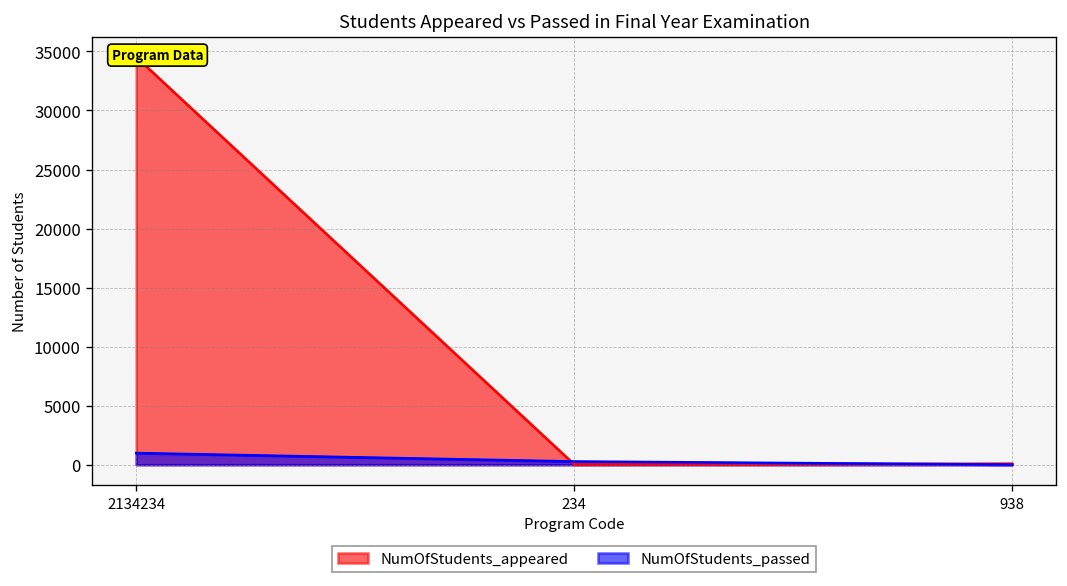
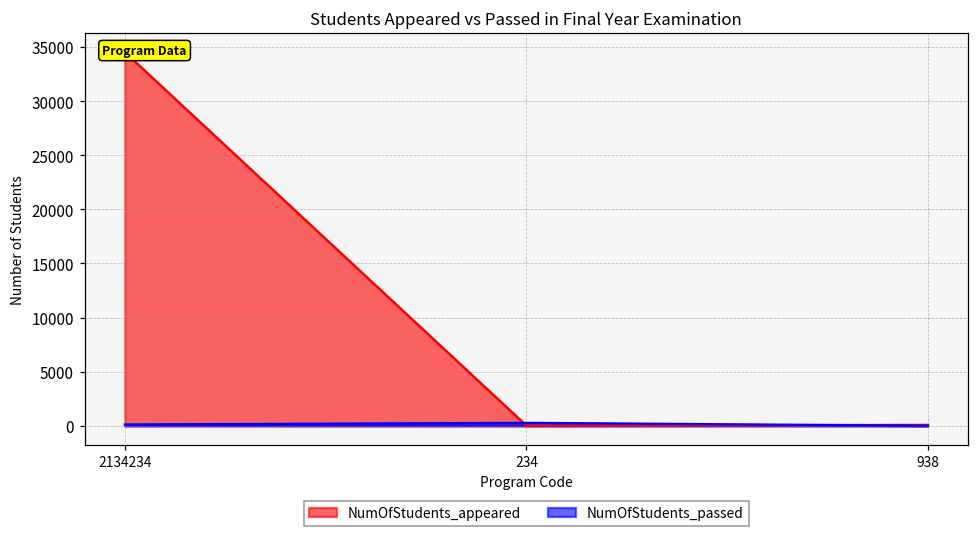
  {
    "NumOfStudents_passed": {
-     "2134234": 1000
+     "2134234": 0
    }
  }
